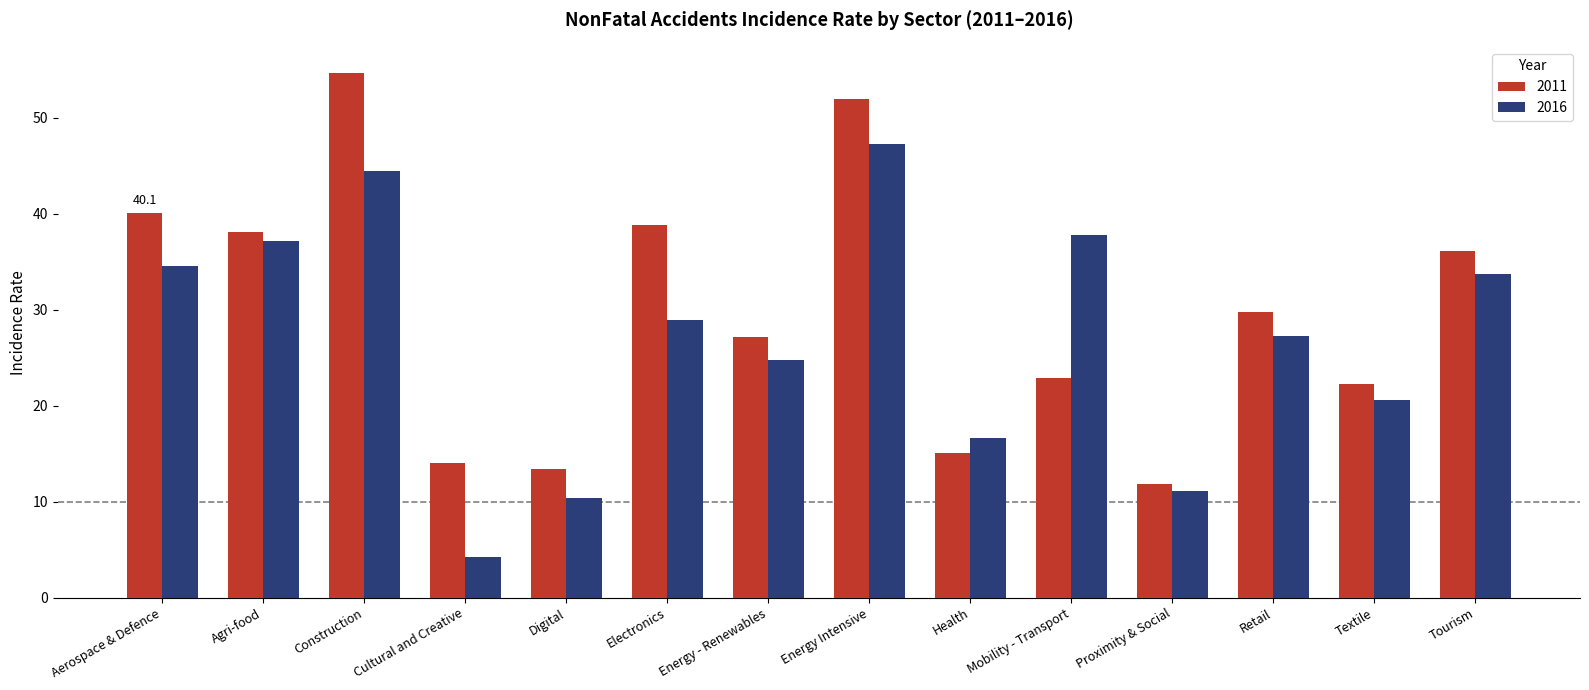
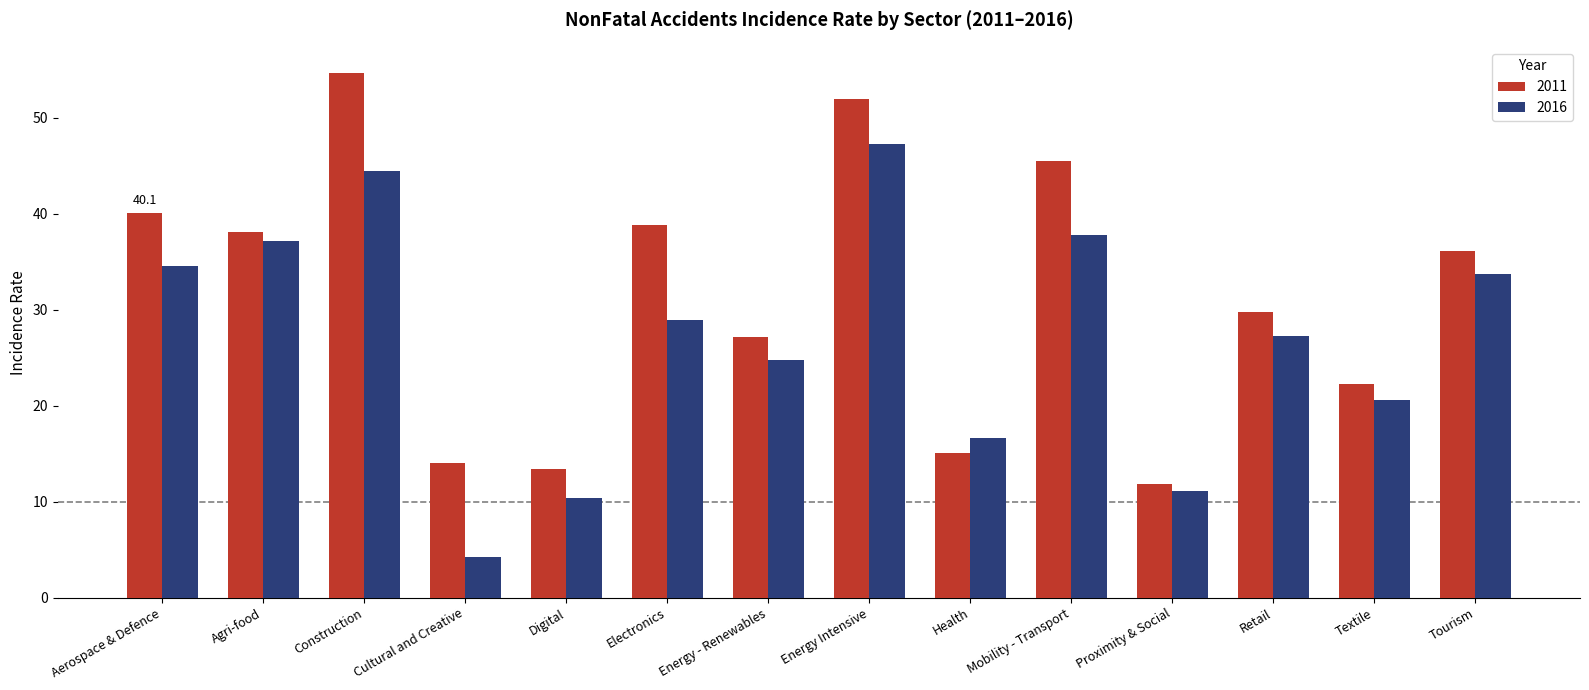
  {
    "2011": {
      "Agri-food": 38,
      "Construction": 55,
      "Cultural and Creative": 14,
      "Digital": 13,
      "Electronics": 39,
      "Energy - Renewables": 27,
      "Energy Intensive": 52,
      "Health": 15,
-     "Mobility - Transport": 23,
+     "Mobility - Transport": 45,
      "Proximity & Social": 12,
      "Retail": 30,
      "Textile": 22,
      "Tourism": 36
    },
    "2016": {
      "Aerospace & Defence": 35,
      "Agri-food": 37,
      "Construction": 44,
      "Cultural and Creative": 4,
      "Digital": 10,
      "Electronics": 29,
      "Energy - Renewables": 25,
      "Energy Intensive": 47,
      "Health": 17,
      "Mobility - Transport": 38,
      "Proximity & Social": 11,
      "Retail": 27,
      "Textile": 21,
      "Tourism": 34
    }
  }
